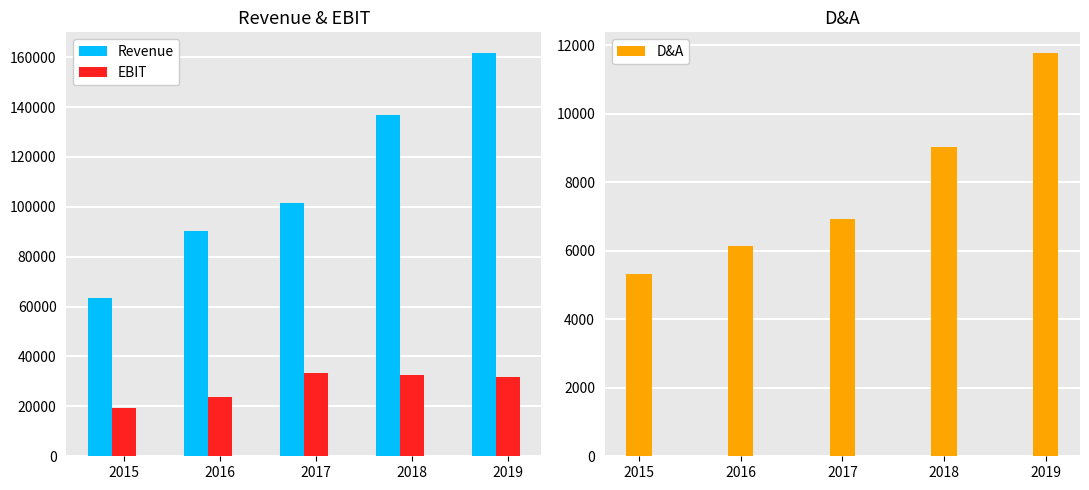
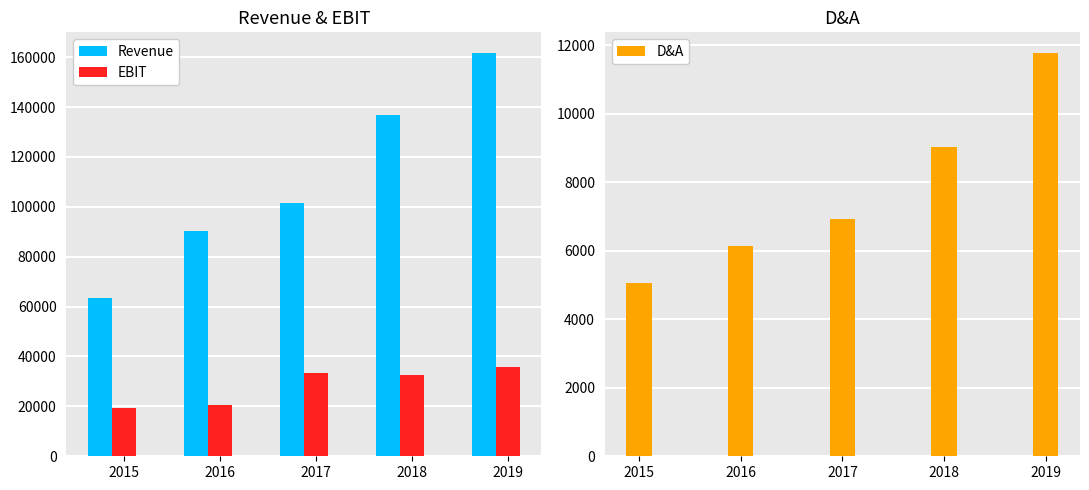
  {
    "Revenue & EBIT": {
      "Revenue": {
        "2015": 64000,
        "2016": 90000,
        "2017": 102000,
        "2018": 137000,
        "2019": 162000
      },
      "EBIT": {
        "2015": 19000,
-       "2016": 24000,
+       "2016": 20000,
        "2017": 33000,
        "2018": 33000,
-       "2019": 32000
+       "2019": 36000
      }
    },
    "D&A": {
-     "2015": 5300,
+     "2015": 5100,
      "2016": 6100,
      "2017": 6900,
      "2018": 9000,
      "2019": 11800
    }
  }
